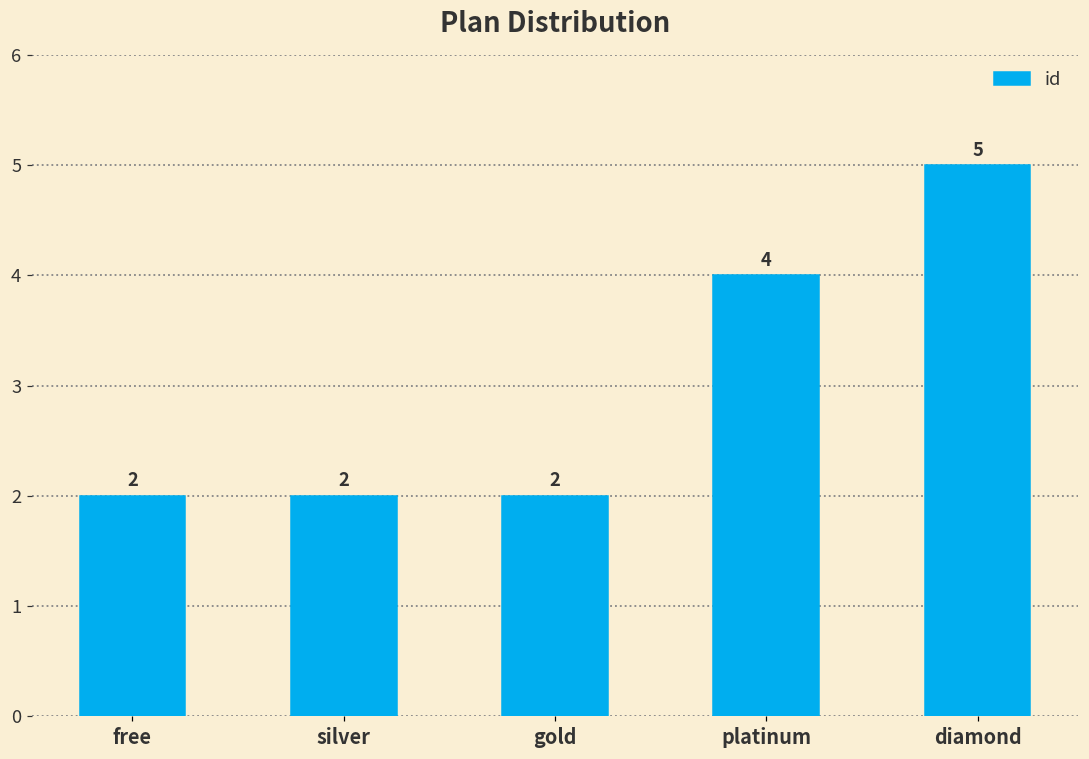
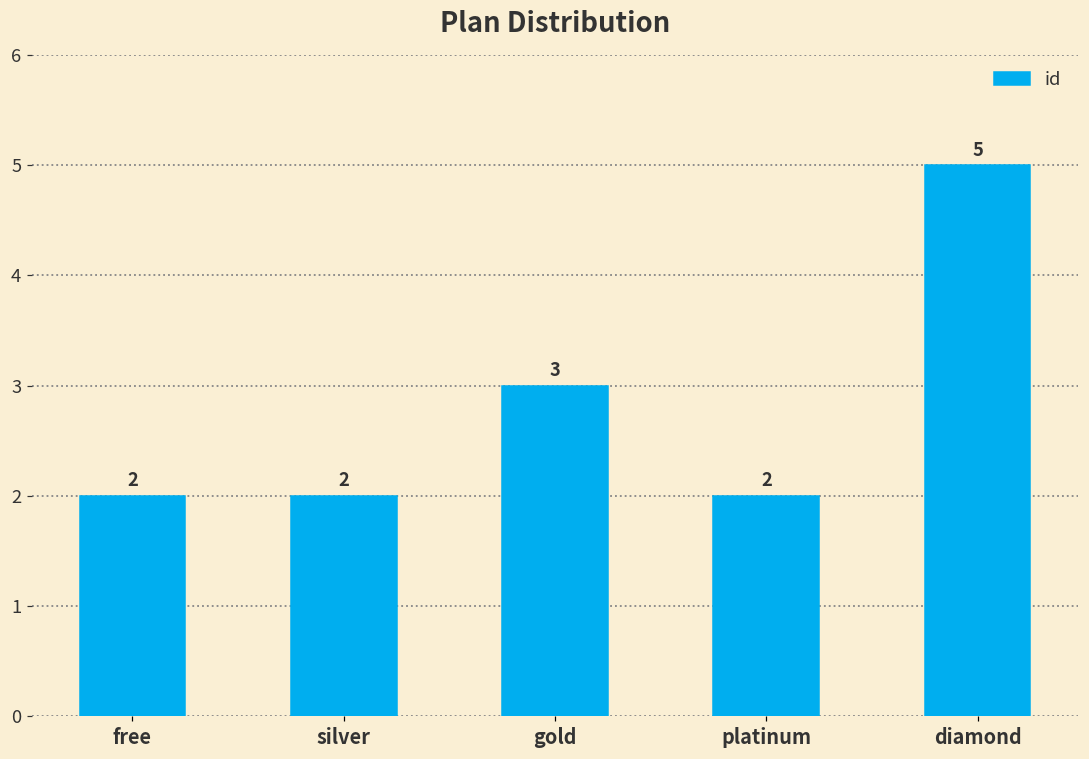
  {
    "free": 2,
    "silver": 2,
-   "gold": 2,
-   "platinum": 4,
+   "gold": 3,
+   "platinum": 2,
    "diamond": 5
  }
